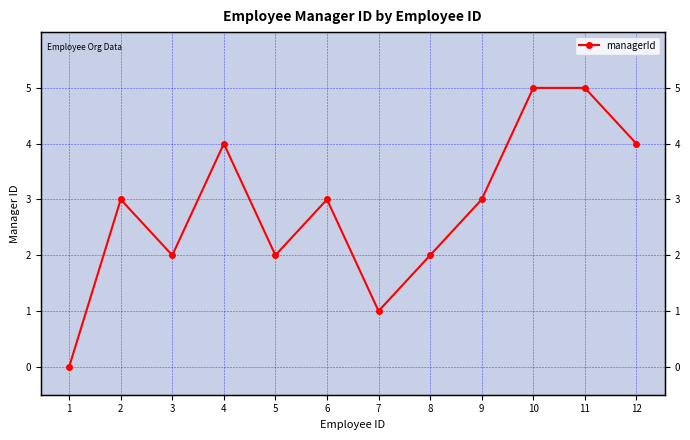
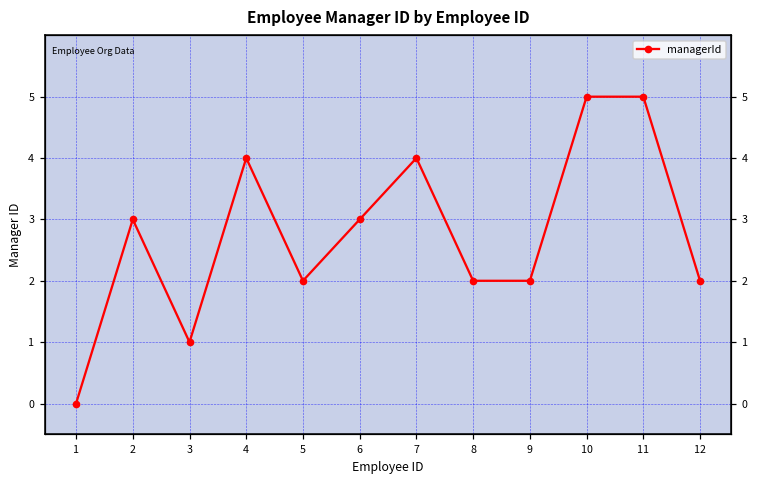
  {
    "1": 0,
    "2": 3,
-   "3": 2,
+   "3": 1,
    "4": 4,
    "5": 2,
    "6": 3,
-   "7": 1,
+   "7": 4,
    "8": 2,
-   "9": 3,
+   "9": 2,
    "10": 5,
    "11": 5,
-   "12": 4
+   "12": 2
  }
